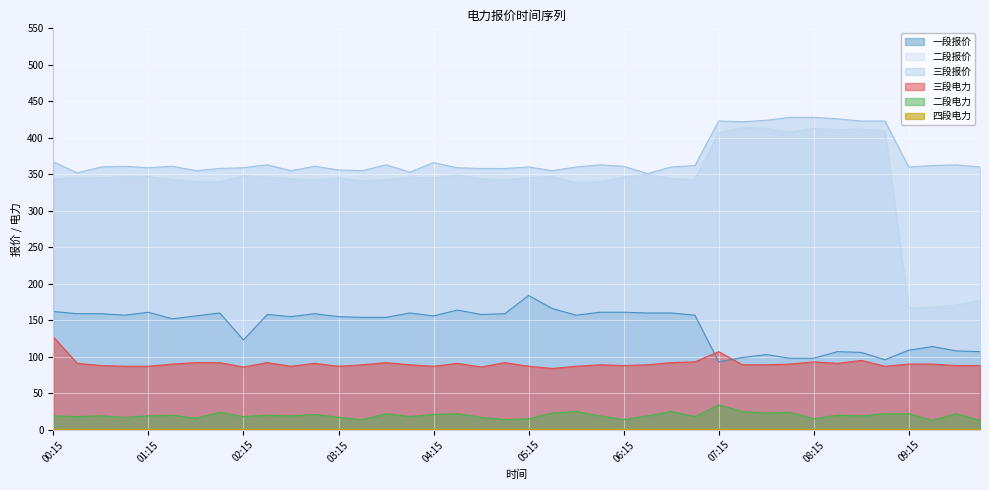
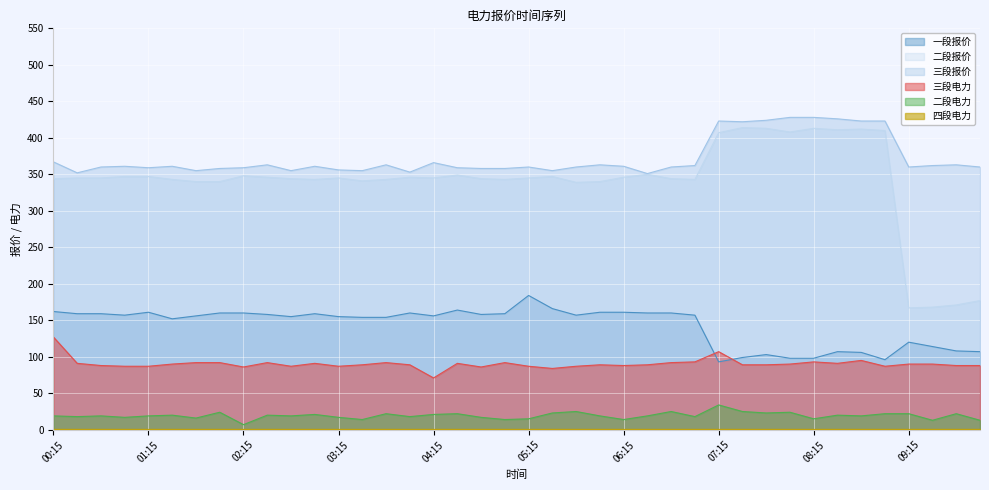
  {
    "一段报价": {
      "00:15": 160,
      "01:15": 160,
-     "02:15": 120,
+     "02:15": 160,
      "03:15": 160,
      "04:15": 160,
      "05:15": 180,
      "06:15": 160,
      "07:15": 90,
      "08:15": 100,
-     "09:15": 110
+     "09:15": 120
    },
    "三段电力": {
      "00:15": 130,
      "01:15": 90,
      "02:15": 90,
      "03:15": 90,
-     "04:15": 90,
+     "04:15": 70,
      "05:15": 90,
      "06:15": 90,
      "07:15": 110,
      "08:15": 90,
      "09:15": 90
    },
    "二段电力": {
      "00:15": 20,
      "01:15": 20,
-     "02:15": 20,
+     "02:15": 10,
      "03:15": 20,
      "04:15": 20,
      "05:15": 20,
      "06:15": 10,
      "07:15": 30,
      "08:15": 20,
      "09:15": 20
    },
    "四段电力": {
      "00:15": 0,
      "01:15": 0,
      "02:15": 0,
      "03:15": 0,
      "04:15": 0,
      "05:15": 0,
      "06:15": 0,
      "07:15": 0,
      "08:15": 0,
      "09:15": 0
    }
  }
